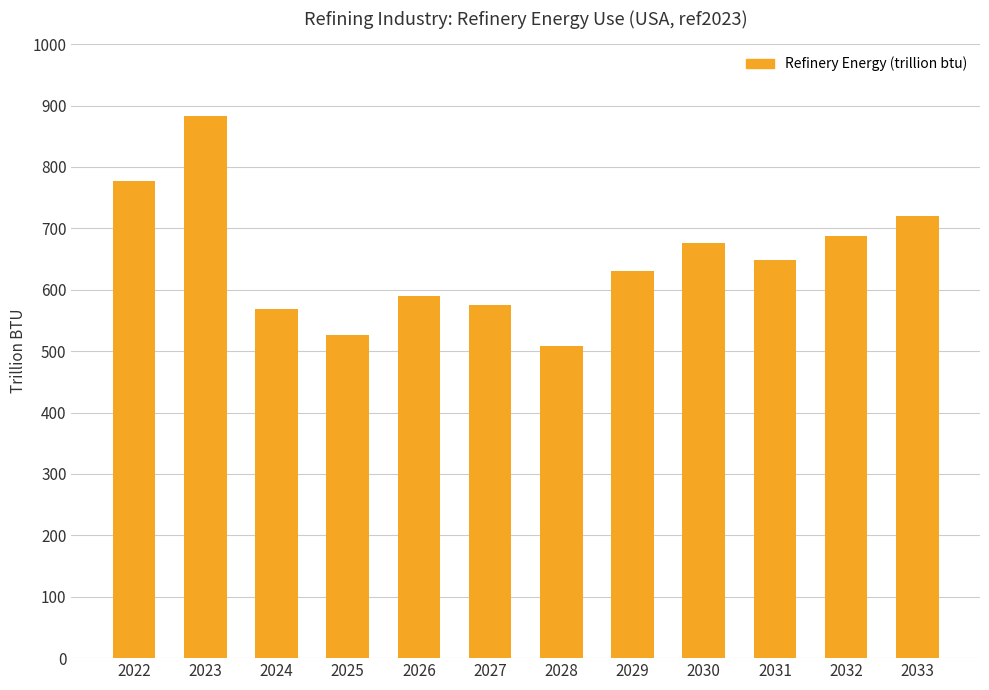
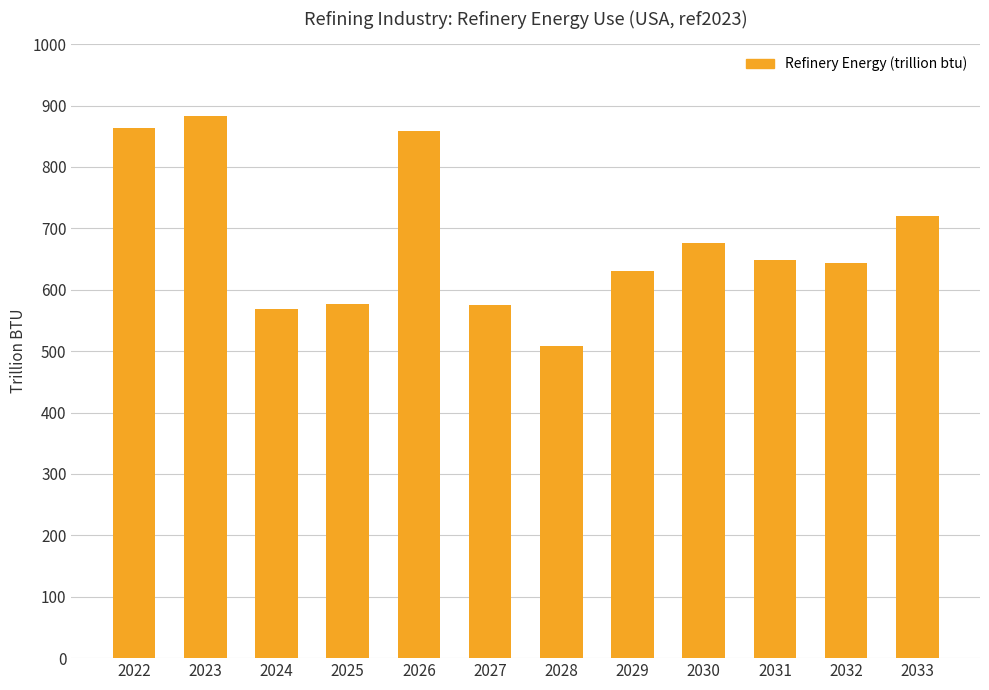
  {
-   "2022": 780,
+   "2022": 860,
    "2023": 880,
    "2024": 570,
-   "2025": 530,
-   "2026": 590,
+   "2025": 580,
+   "2026": 860,
    "2027": 580,
    "2028": 510,
    "2029": 630,
    "2030": 680,
    "2031": 650,
-   "2032": 690,
+   "2032": 640,
    "2033": 720
  }
